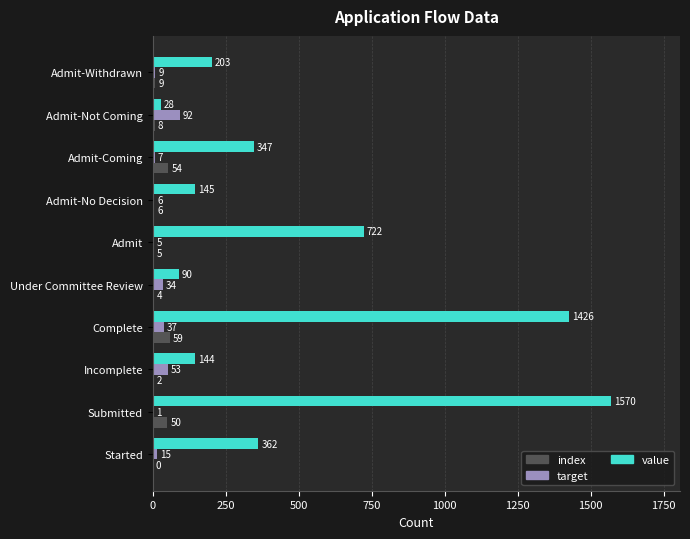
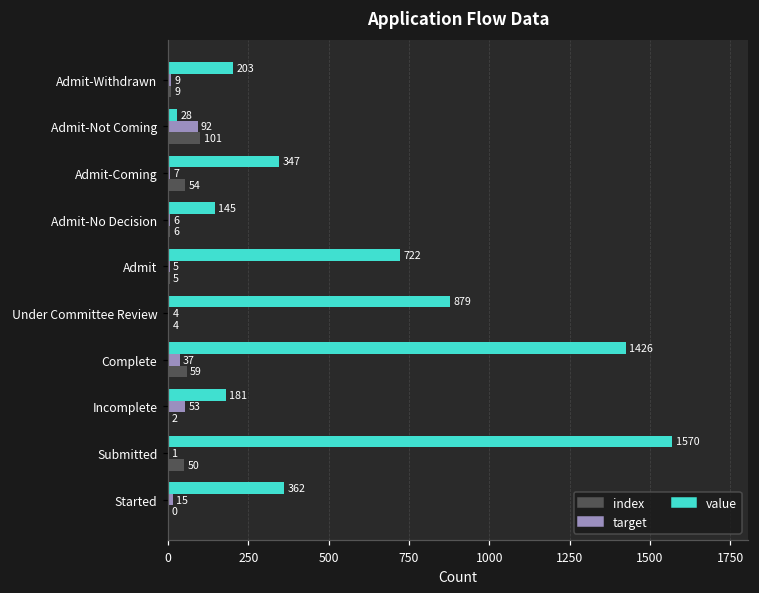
  {
    "index": {
      "Admit-Withdrawn": 9,
-     "Admit-Not Coming": 8,
+     "Admit-Not Coming": 101,
      "Admit-Coming": 54,
      "Admit-No Decision": 6,
      "Admit": 5,
      "Under Committee Review": 4,
      "Complete": 59,
      "Incomplete": 2,
      "Submitted": 50,
      "Started": 0
    },
    "target": {
      "Admit-Withdrawn": 9,
      "Admit-Not Coming": 92,
      "Admit-Coming": 7,
      "Admit-No Decision": 6,
      "Admit": 5,
-     "Under Committee Review": 34,
+     "Under Committee Review": 4,
      "Complete": 37,
      "Incomplete": 53,
      "Submitted": 1,
      "Started": 15
    },
    "value": {
      "Admit-Withdrawn": 203,
      "Admit-Not Coming": 28,
      "Admit-Coming": 347,
      "Admit-No Decision": 145,
      "Admit": 722,
-     "Under Committee Review": 90,
+     "Under Committee Review": 879,
      "Complete": 1426,
-     "Incomplete": 144,
+     "Incomplete": 181,
      "Submitted": 1570,
      "Started": 362
    }
  }
